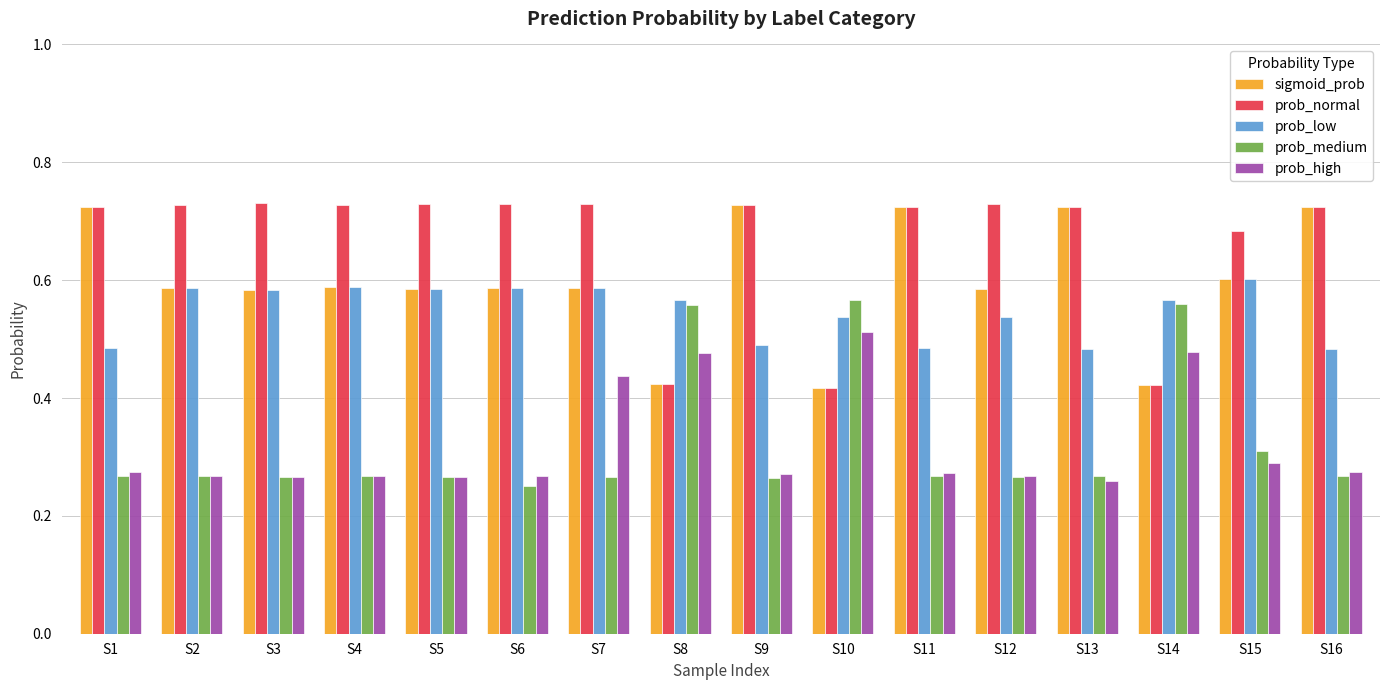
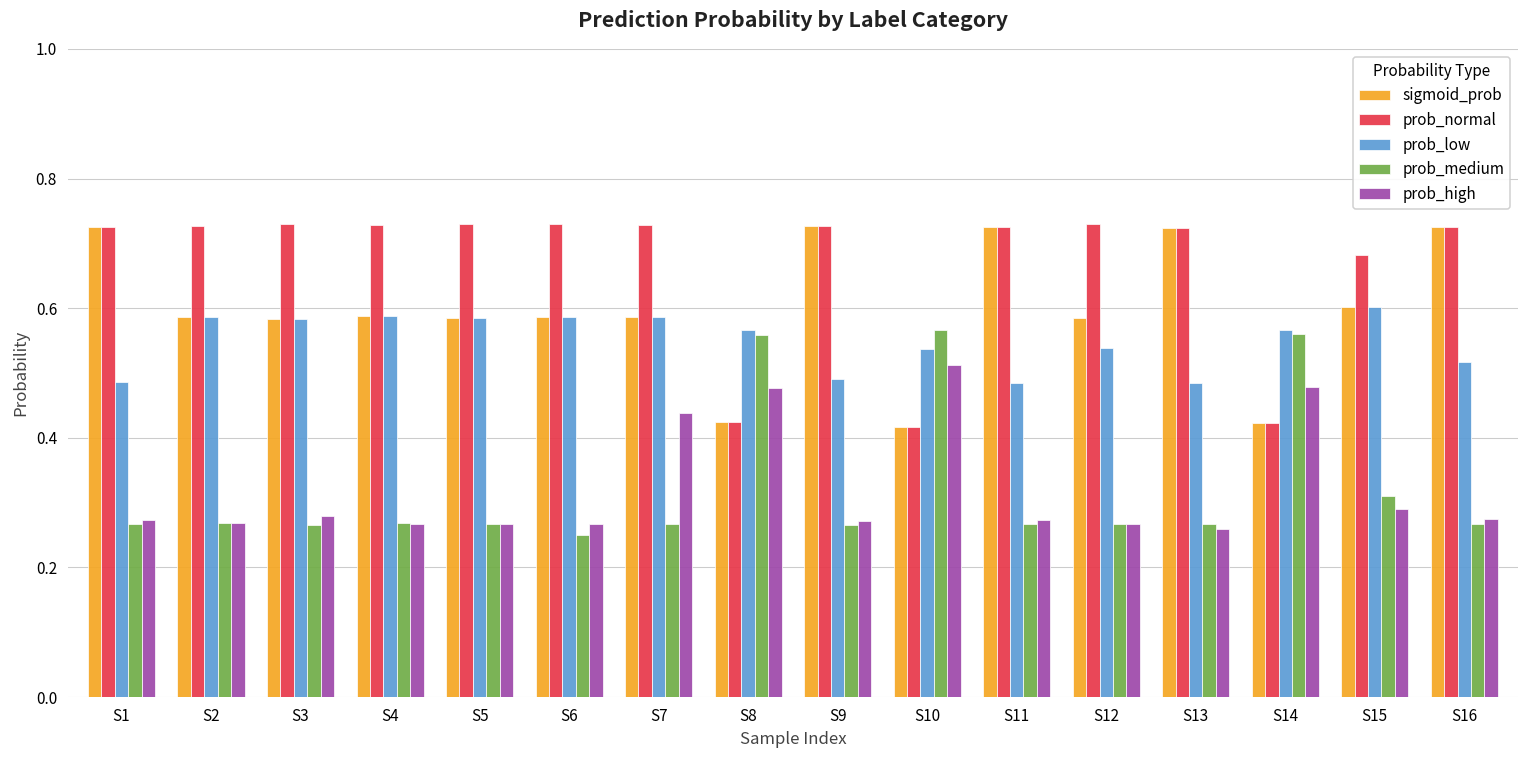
  {
    "sigmoid_prob": {
      "S1": 0.72,
      "S2": 0.59,
      "S3": 0.58,
      "S4": 0.59,
      "S5": 0.59,
      "S6": 0.59,
      "S7": 0.59,
      "S8": 0.42,
      "S9": 0.73,
      "S10": 0.42,
      "S11": 0.72,
      "S12": 0.58,
      "S13": 0.72,
      "S14": 0.42,
      "S15": 0.60,
      "S16": 0.72
    },
    "prob_normal": {
      "S1": 0.72,
      "S2": 0.73,
      "S3": 0.73,
      "S4": 0.73,
      "S5": 0.73,
      "S6": 0.73,
      "S7": 0.73,
      "S8": 0.42,
      "S9": 0.73,
      "S10": 0.42,
      "S11": 0.72,
      "S12": 0.73,
      "S13": 0.72,
      "S14": 0.42,
      "S15": 0.68,
      "S16": 0.72
    },
    "prob_low": {
      "S1": 0.49,
      "S2": 0.59,
      "S3": 0.58,
      "S4": 0.59,
      "S5": 0.59,
      "S6": 0.59,
      "S7": 0.59,
      "S8": 0.57,
      "S9": 0.49,
      "S10": 0.54,
      "S11": 0.49,
      "S12": 0.54,
      "S13": 0.48,
      "S14": 0.57,
      "S15": 0.60,
-     "S16": 0.48
+     "S16": 0.52
    },
    "prob_medium": {
      "S1": 0.27,
      "S2": 0.27,
      "S3": 0.27,
      "S4": 0.27,
      "S5": 0.27,
      "S6": 0.25,
      "S7": 0.27,
      "S8": 0.56,
      "S9": 0.26,
      "S10": 0.57,
      "S11": 0.27,
      "S12": 0.27,
      "S13": 0.27,
      "S14": 0.56,
      "S15": 0.31,
      "S16": 0.27
    },
    "prob_high": {
      "S1": 0.27,
      "S2": 0.27,
-     "S3": 0.27,
+     "S3": 0.28,
      "S4": 0.27,
      "S5": 0.27,
      "S6": 0.27,
      "S7": 0.44,
      "S8": 0.48,
      "S9": 0.27,
      "S10": 0.51,
      "S11": 0.27,
      "S12": 0.27,
      "S13": 0.26,
      "S14": 0.48,
      "S15": 0.29,
      "S16": 0.27
    }
  }
